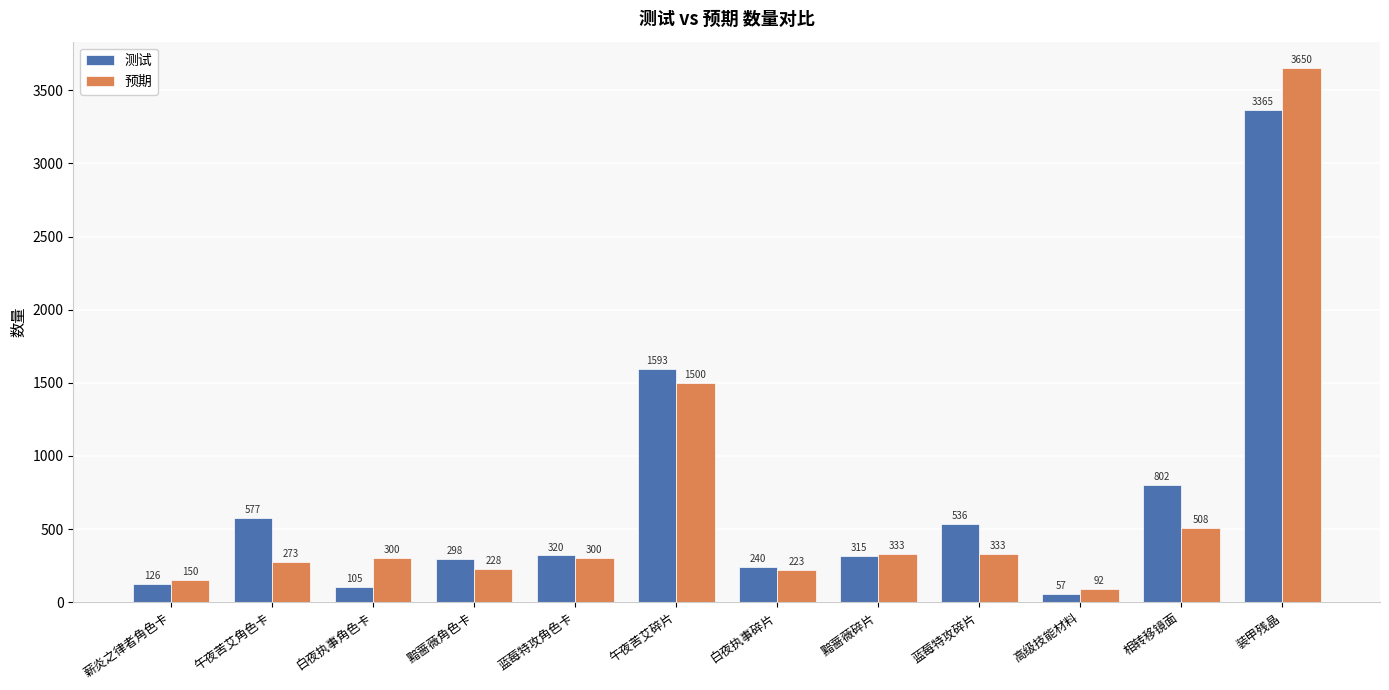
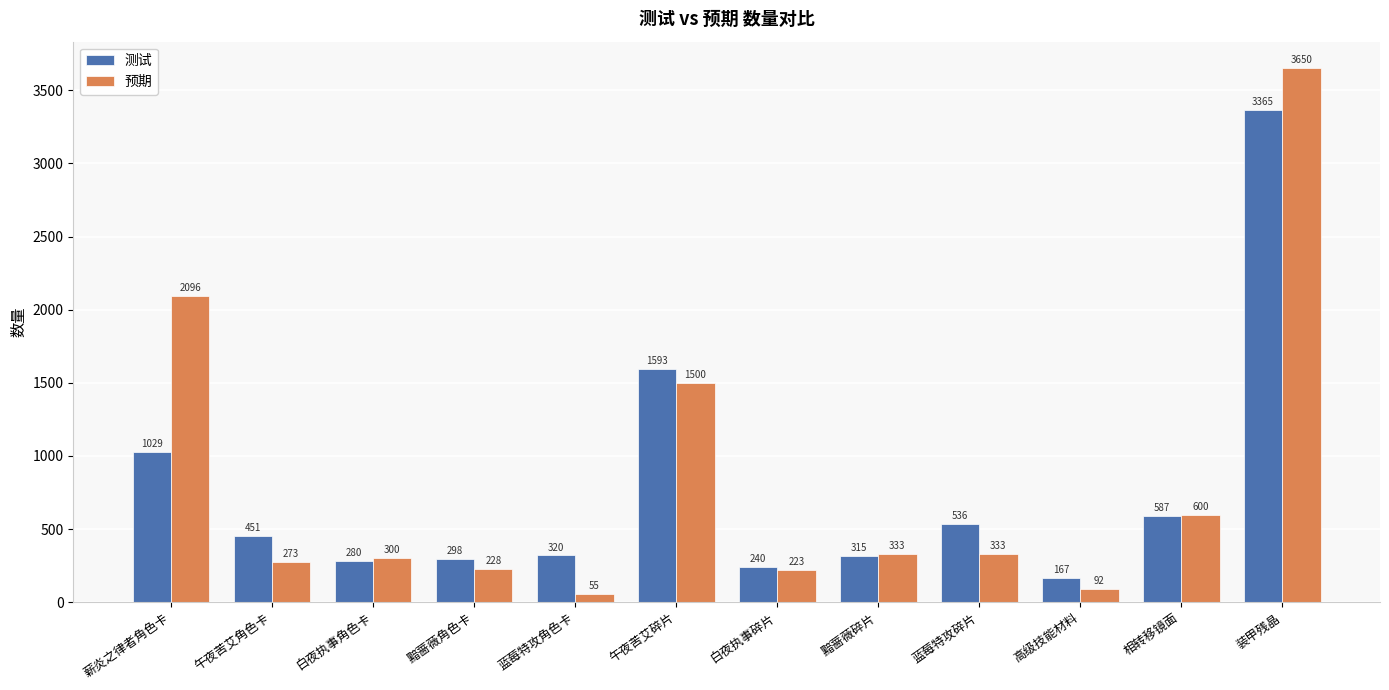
  {
    "测试": {
-     "薪炎之律者角色卡": 126,
-     "午夜苦艾角色卡": 577,
-     "白夜执事角色卡": 105,
+     "薪炎之律者角色卡": 1029,
+     "午夜苦艾角色卡": 451,
+     "白夜执事角色卡": 280,
      "黯蔷薇角色卡": 298,
      "蓝莓特攻角色卡": 320,
      "午夜苦艾碎片": 1593,
      "白夜执事碎片": 240,
      "黯蔷薇碎片": 315,
      "蓝莓特攻碎片": 536,
-     "高级技能材料": 57,
-     "相转移镜面": 802,
+     "高级技能材料": 167,
+     "相转移镜面": 587,
      "装甲残晶": 3365
    },
    "预期": {
-     "薪炎之律者角色卡": 150,
+     "薪炎之律者角色卡": 2096,
      "午夜苦艾角色卡": 273,
      "白夜执事角色卡": 300,
      "黯蔷薇角色卡": 228,
-     "蓝莓特攻角色卡": 300,
+     "蓝莓特攻角色卡": 55,
      "午夜苦艾碎片": 1500,
      "白夜执事碎片": 223,
      "黯蔷薇碎片": 333,
      "蓝莓特攻碎片": 333,
      "高级技能材料": 92,
-     "相转移镜面": 508,
+     "相转移镜面": 600,
      "装甲残晶": 3650
    }
  }
